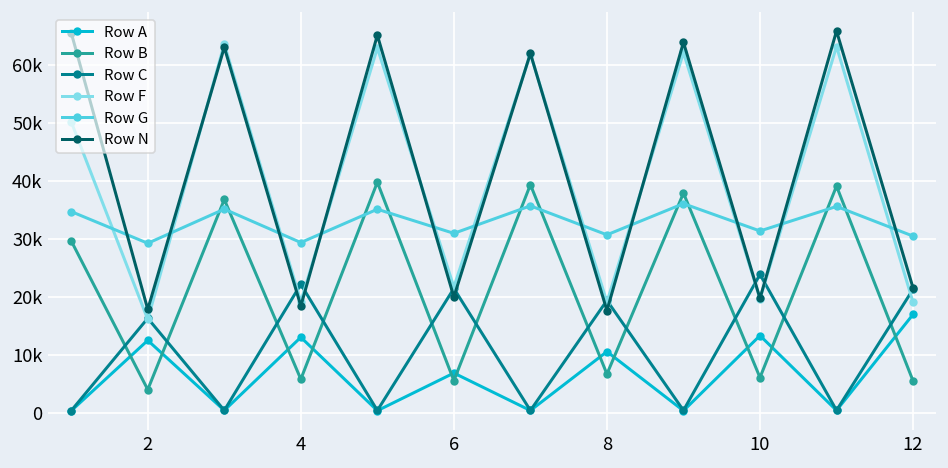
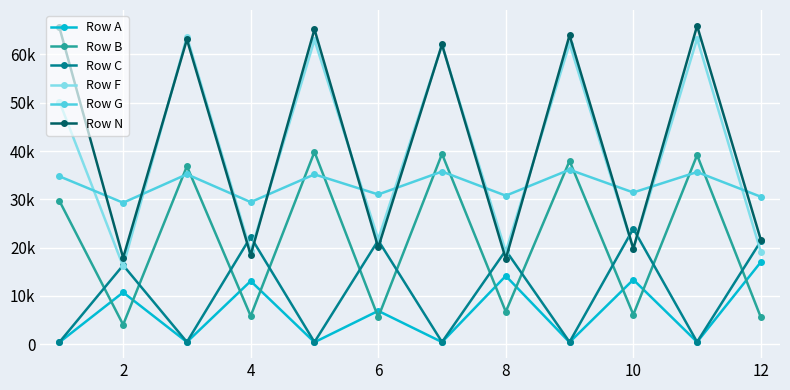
  {
    "Row A": {
-     "2": 13000,
+     "2": 11000,
      "4": 13000,
      "6": 7000,
-     "8": 11000,
+     "8": 14000,
      "10": 13000,
      "12": 17000
    }
  }
